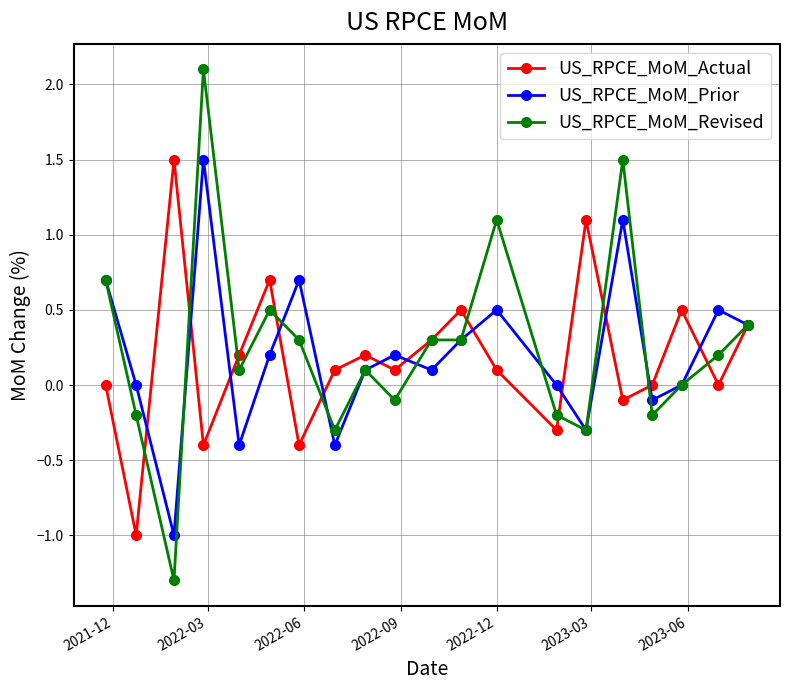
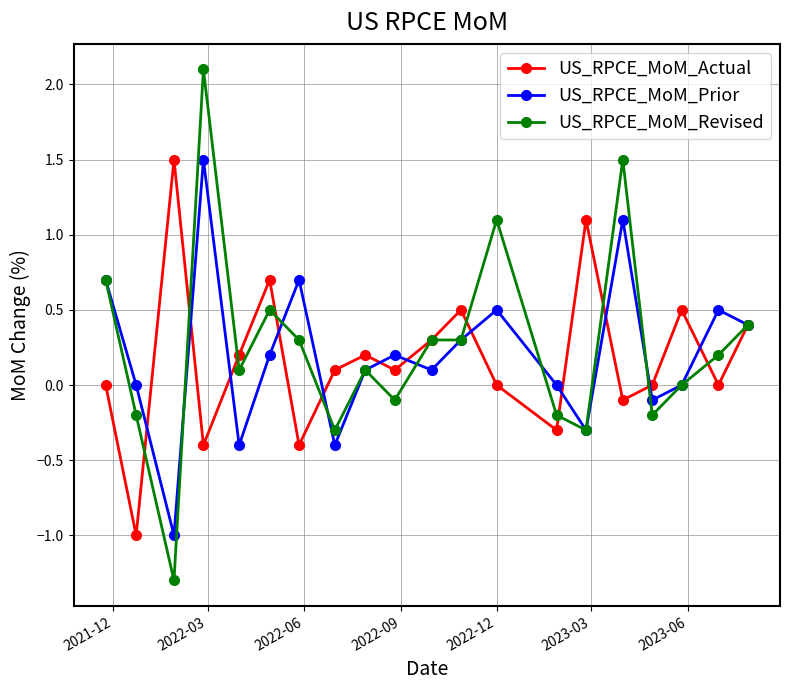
  {
    "US_RPCE_MoM_Actual": {
-     "2022-12": 0.1
+     "2022-12": 0.0
    },
    "US_RPCE_MoM_Prior": {
      "2022-12": 0.5
    },
    "US_RPCE_MoM_Revised": {
      "2022-12": 1.1
    }
  }
